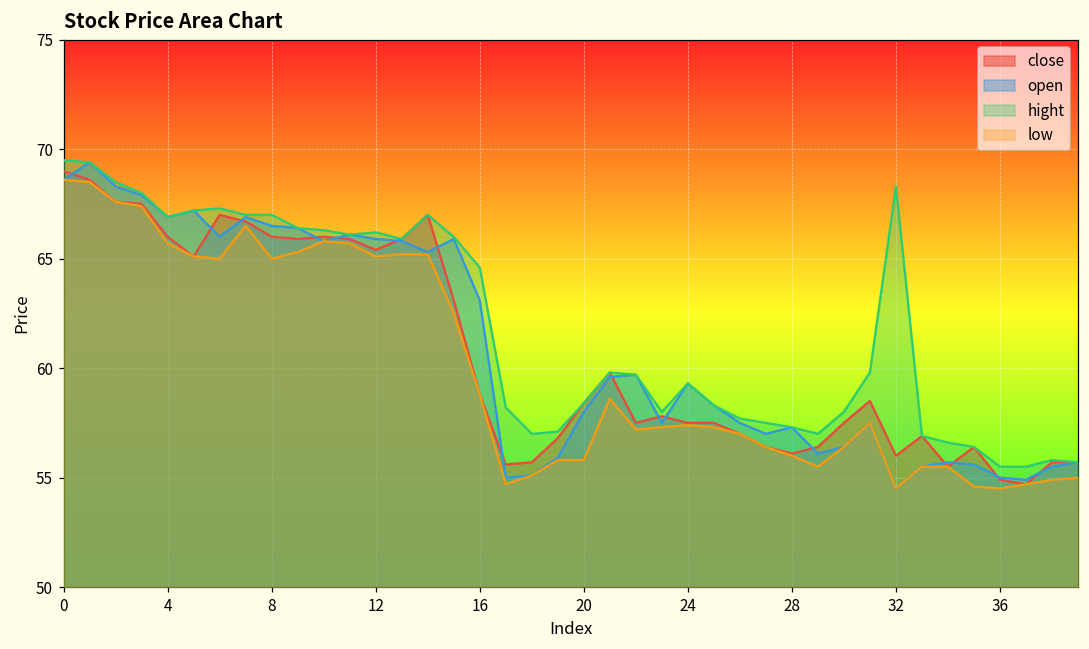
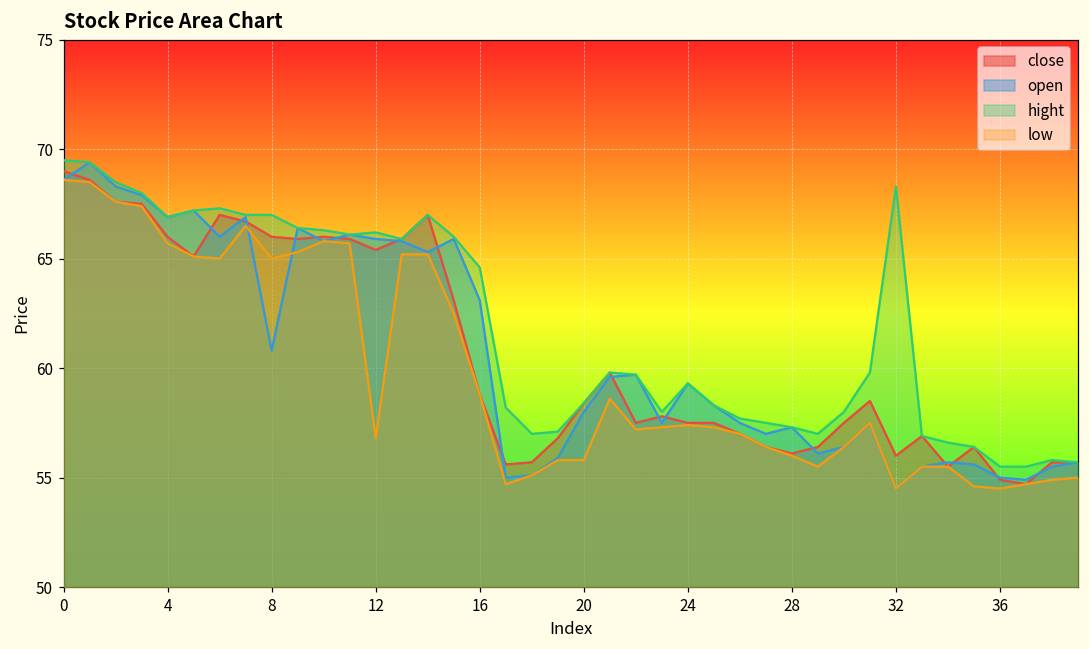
  {
    "close": {
      "0": 69.0,
      "4": 66.0,
      "8": 66.0,
      "12": 65.4,
      "32": 56.0
    },
    "open": {
-     "8": 66.5,
+     "8": 60.8,
      "12": 65.9,
      "16": 63.1,
      "20": 58.0
    },
    "hight": {
      "0": 69.5,
      "8": 67.0,
      "12": 66.2,
      "16": 64.6,
      "32": 68.3,
      "36": 55.5
    },
    "low": {
      "4": 65.7,
      "8": 65.0,
-     "12": 65.1,
+     "12": 56.8,
      "20": 55.8,
      "36": 54.5
    }
  }
